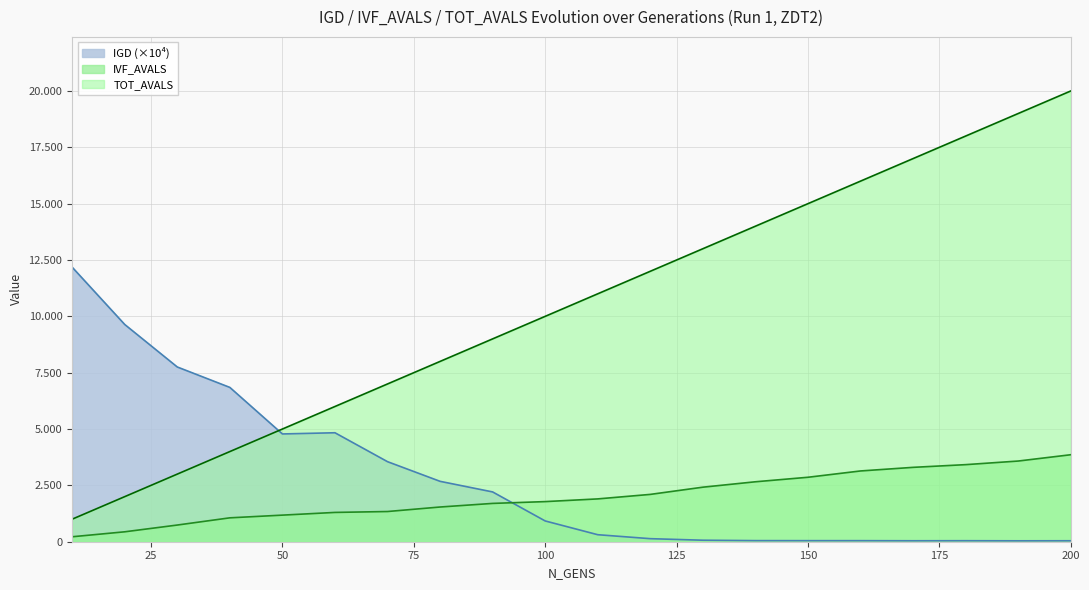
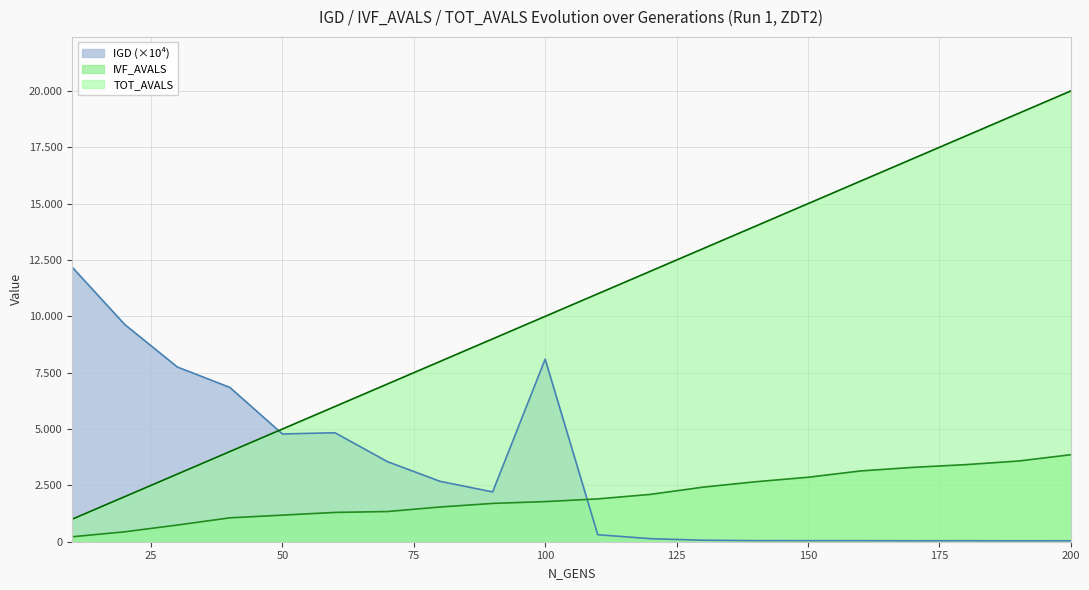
  {
    "IGD (×10⁴)": {
      "50": 4.8,
-     "100": 0.9,
+     "100": 8.1,
      "150": 0.0,
      "200": 0.0
    }
  }
